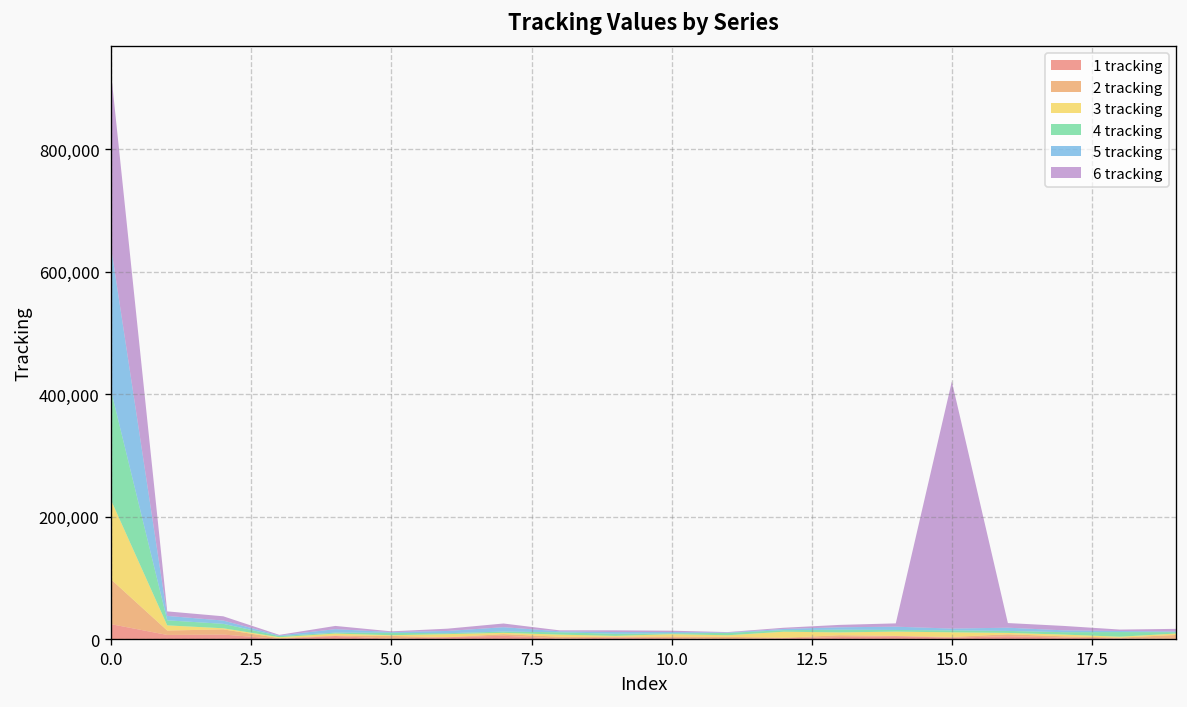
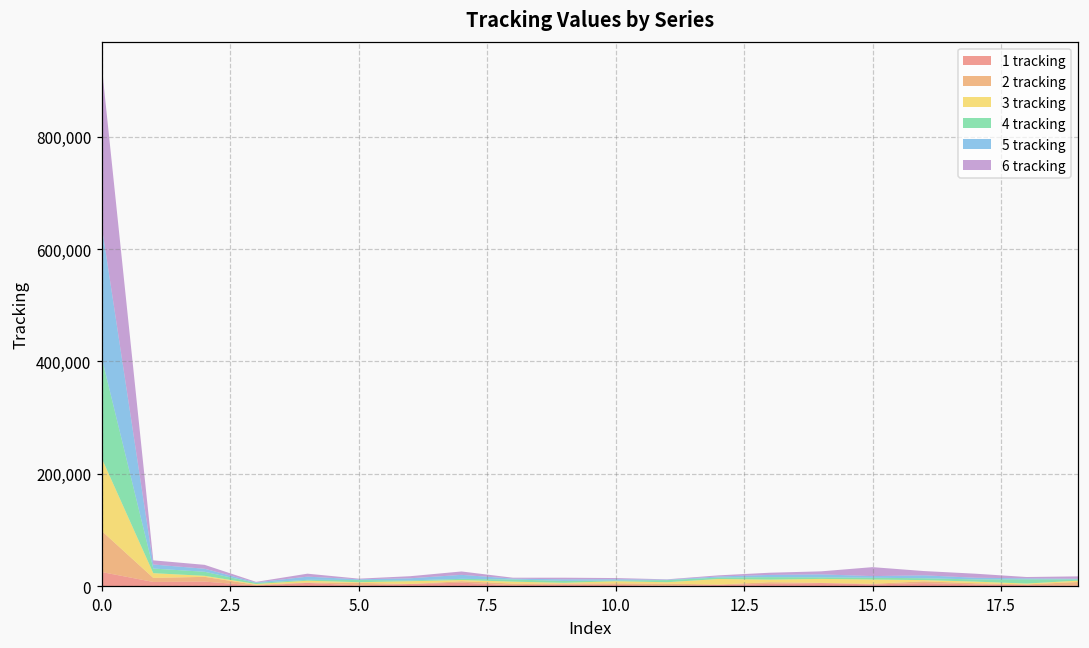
  {
    "3 tracking": {
      "0.0": "130,000"
    },
    "4 tracking": {
      "0.0": "180,000"
    },
    "5 tracking": {
      "0.0": "230,000"
    },
    "6 tracking": {
      "0.0": "280,000",
-     "15.0": "400,000"
+     "15.0": "20,000"
    }
  }
